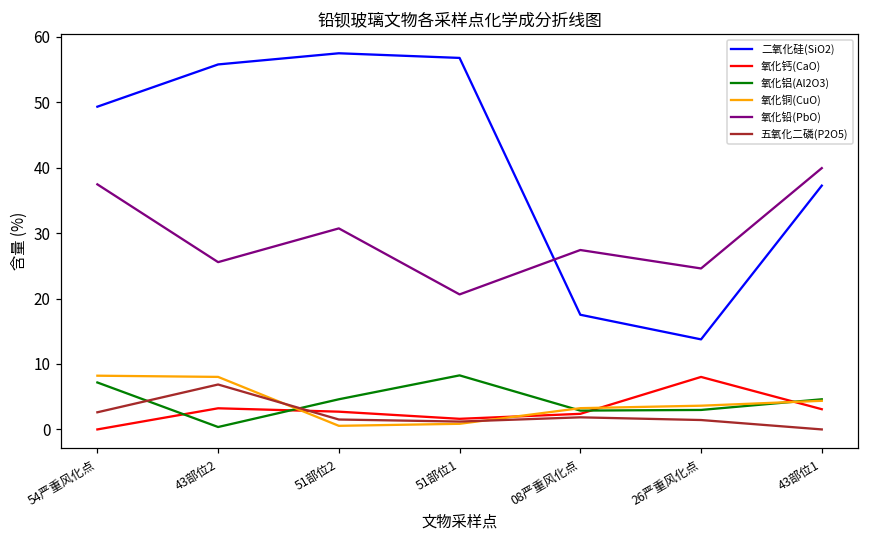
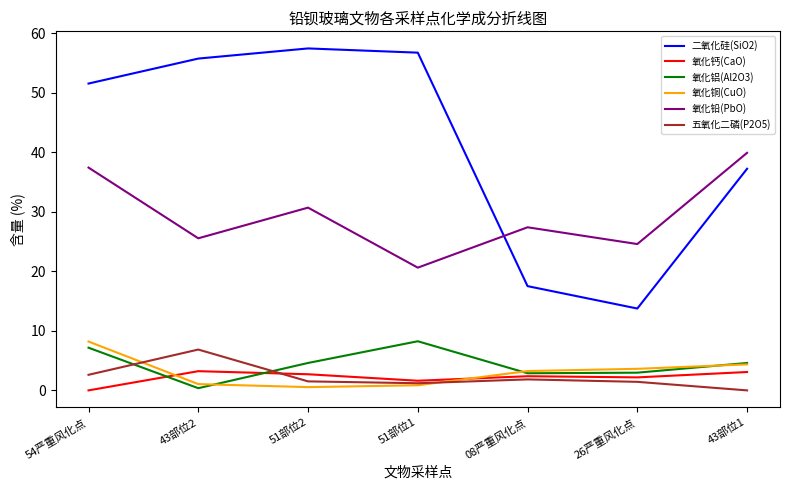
  {
    "二氧化硅(SiO2)": {
-     "54严重风化点": 49,
+     "54严重风化点": 52,
      "43部位2": 56,
      "51部位2": 57,
      "51部位1": 57,
      "08严重风化点": 18,
      "26严重风化点": 14,
      "43部位1": 37
    },
    "氧化钙(CaO)": {
      "54严重风化点": 0,
      "43部位2": 3,
      "51部位2": 3,
      "08严重风化点": 2,
-     "26严重风化点": 8,
+     "26严重风化点": 2,
      "43部位1": 3
    },
    "氧化铝(Al2O3)": {
      "54严重风化点": 7,
      "43部位2": 0,
      "51部位2": 5,
      "51部位1": 8,
      "26严重风化点": 3
    },
    "氧化铜(CuO)": {
      "54严重风化点": 8,
-     "43部位2": 8,
+     "43部位2": 1,
      "51部位2": 1,
      "26严重风化点": 4
    },
    "氧化铅(PbO)": {
      "54严重风化点": 37,
      "43部位2": 26,
      "51部位2": 31,
      "51部位1": 21,
      "08严重风化点": 27,
      "26严重风化点": 25,
      "43部位1": 40
    },
    "五氧化二磷(P2O5)": {
      "54严重风化点": 3,
      "43部位2": 7,
      "51部位2": 2,
      "08严重风化点": 2,
      "26严重风化点": 1,
      "43部位1": 0
    }
  }
